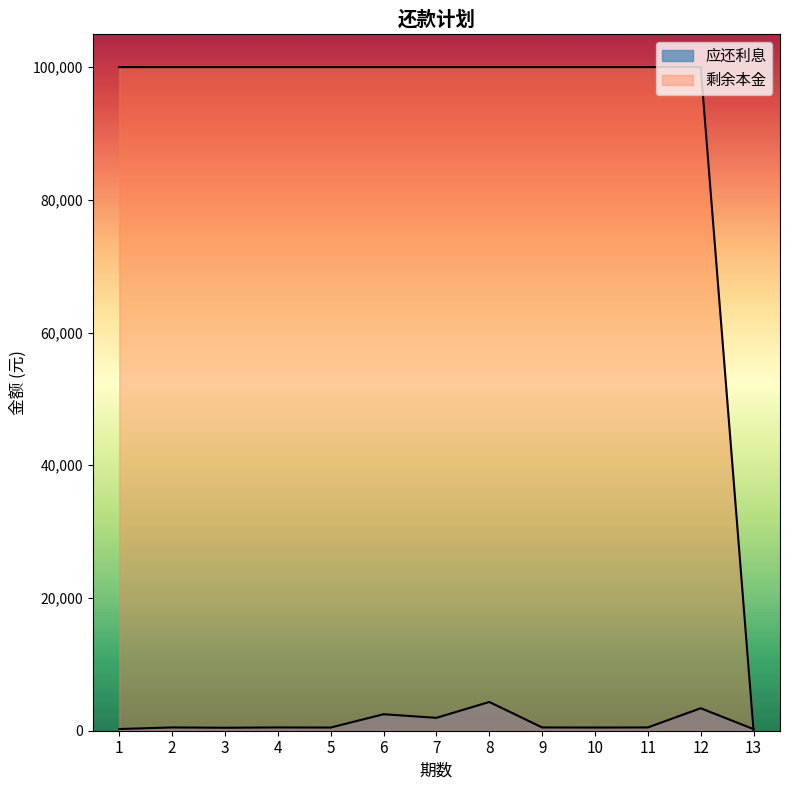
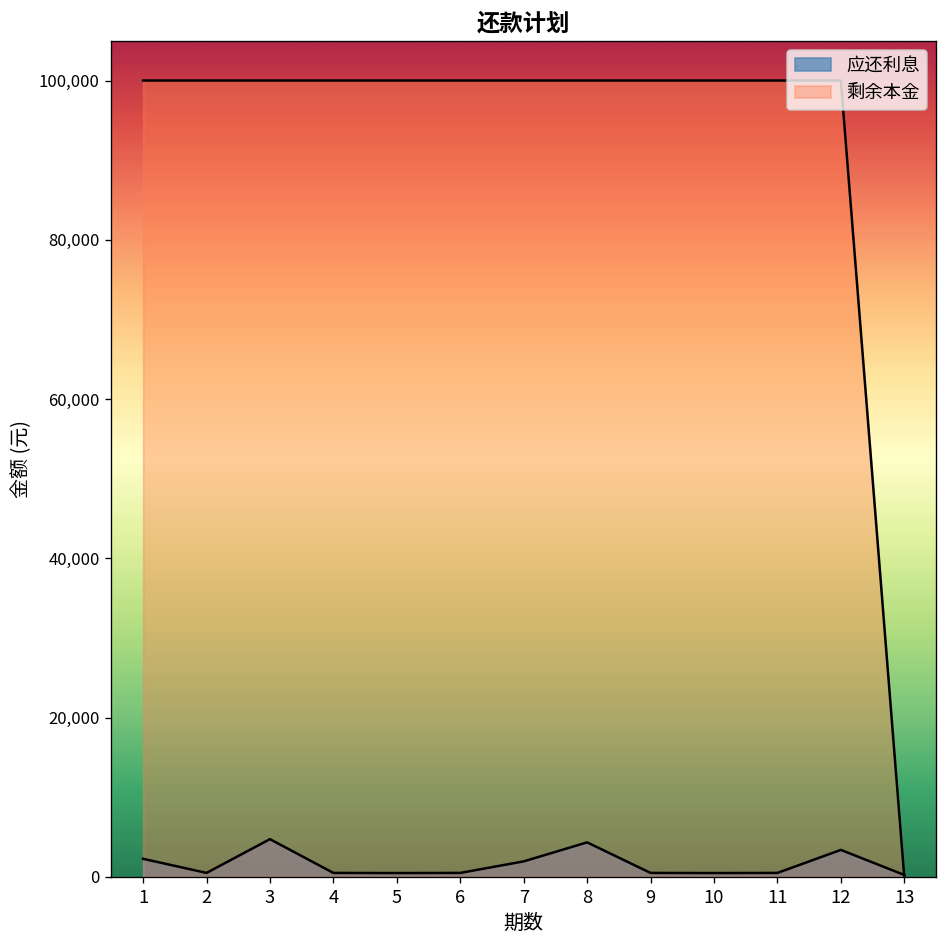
  {
    "应还利息": {
-     "1": "0",
+     "1": "2,000",
      "2": "0",
-     "3": "0",
+     "3": "5,000",
      "4": "0",
      "5": "0",
-     "6": "2,000",
+     "6": "0",
      "7": "2,000",
      "8": "4,000",
      "9": "0",
      "10": "0",
      "11": "0",
      "12": "3,000"
    },
    "剩余本金": {
      "1": "100,000",
      "2": "100,000",
      "3": "100,000",
      "4": "100,000",
      "5": "100,000",
      "6": "100,000",
      "7": "100,000",
      "8": "100,000",
      "9": "100,000",
      "10": "100,000",
      "11": "100,000"
    }
  }
